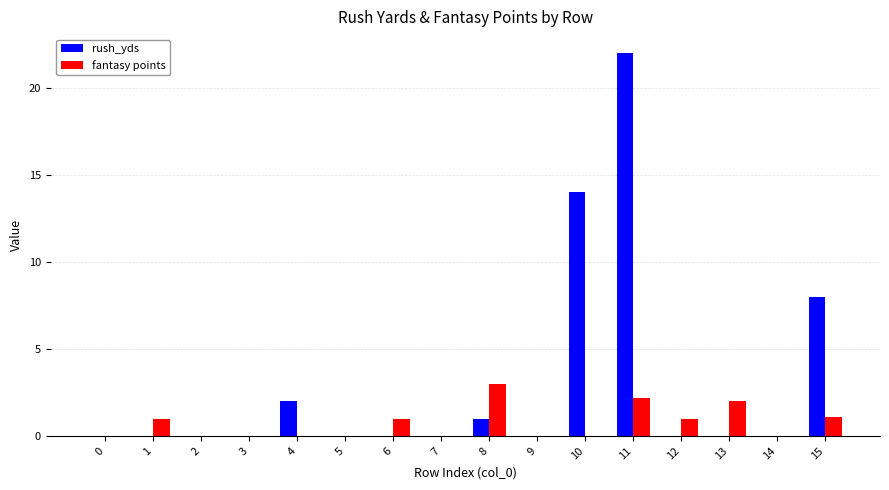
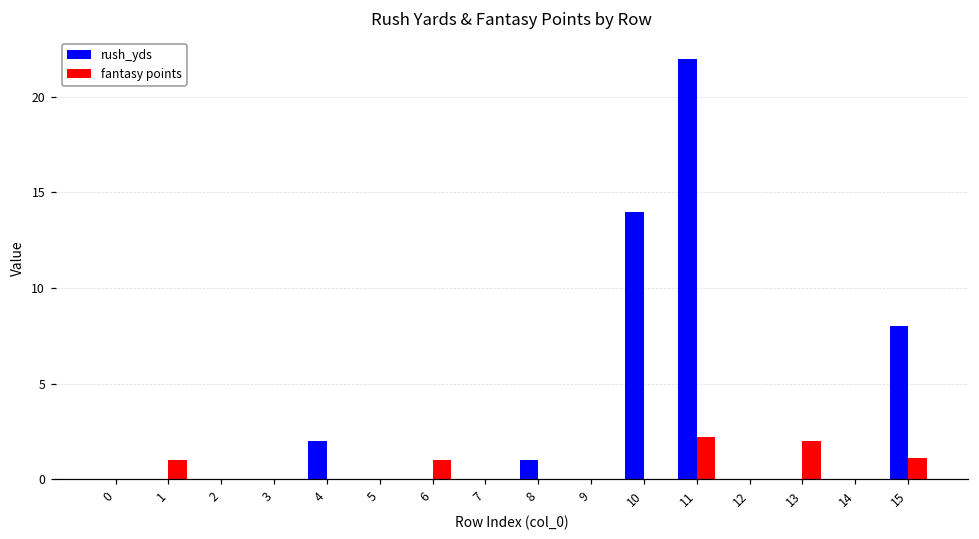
  {
    "rush_yds": {
      "0": 0,
      "1": 0,
      "2": 0,
      "3": 0,
      "4": 2,
      "5": 0,
      "6": 0,
      "7": 0,
      "8": 1,
      "9": 0,
      "10": 14,
      "11": 22,
      "12": 0,
      "13": 0,
      "14": 0,
      "15": 8
    },
    "fantasy points": {
      "0": 0,
      "1": 1,
      "2": 0,
      "3": 0,
      "4": 0,
      "5": 0,
      "6": 1,
      "7": 0,
-     "8": 3,
+     "8": 0,
      "9": 0,
      "10": 0,
      "11": 2.2,
-     "12": 1,
+     "12": 0,
      "13": 2,
      "14": 0,
      "15": 1
    }
  }
